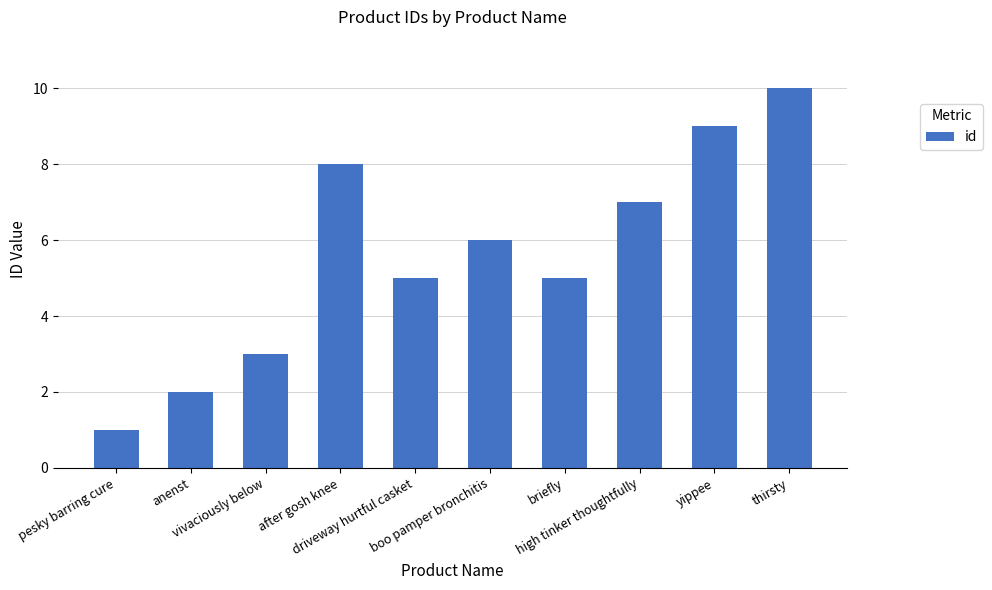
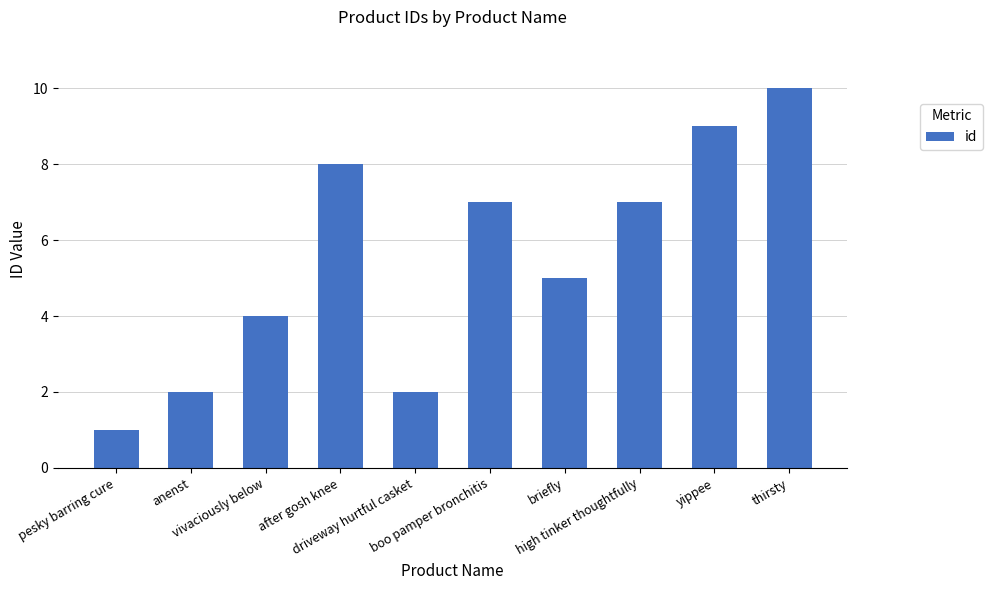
  {
    "pesky barring cure": 1,
    "anenst": 2,
-   "vivaciously below": 3,
+   "vivaciously below": 4,
    "after gosh knee": 8,
-   "driveway hurtful casket": 5,
-   "boo pamper bronchitis": 6,
+   "driveway hurtful casket": 2,
+   "boo pamper bronchitis": 7,
    "briefly": 5,
    "high tinker thoughtfully": 7,
    "yippee": 9,
    "thirsty": 10
  }
